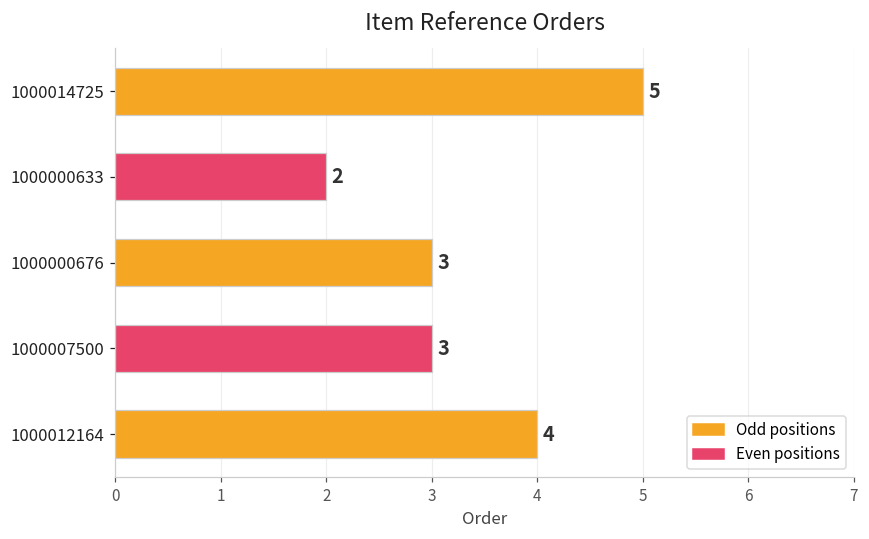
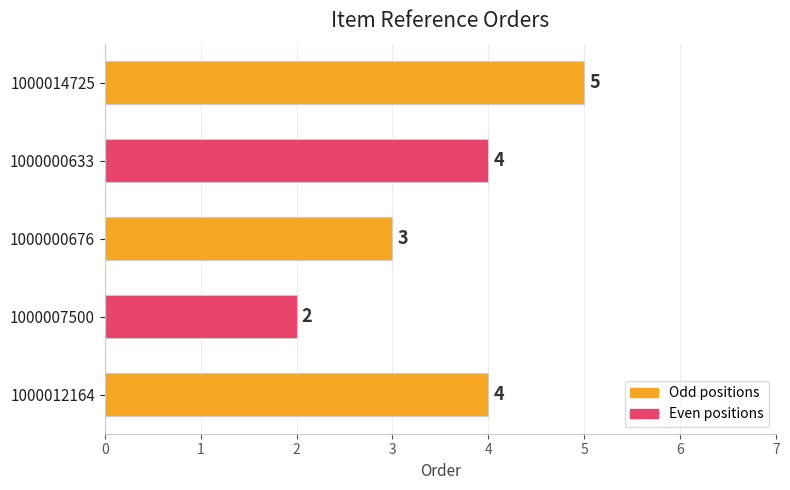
  {
    "1000014725": 5,
-   "1000000633": 2,
+   "1000000633": 4,
    "1000000676": 3,
-   "1000007500": 3,
+   "1000007500": 2,
    "1000012164": 4
  }
